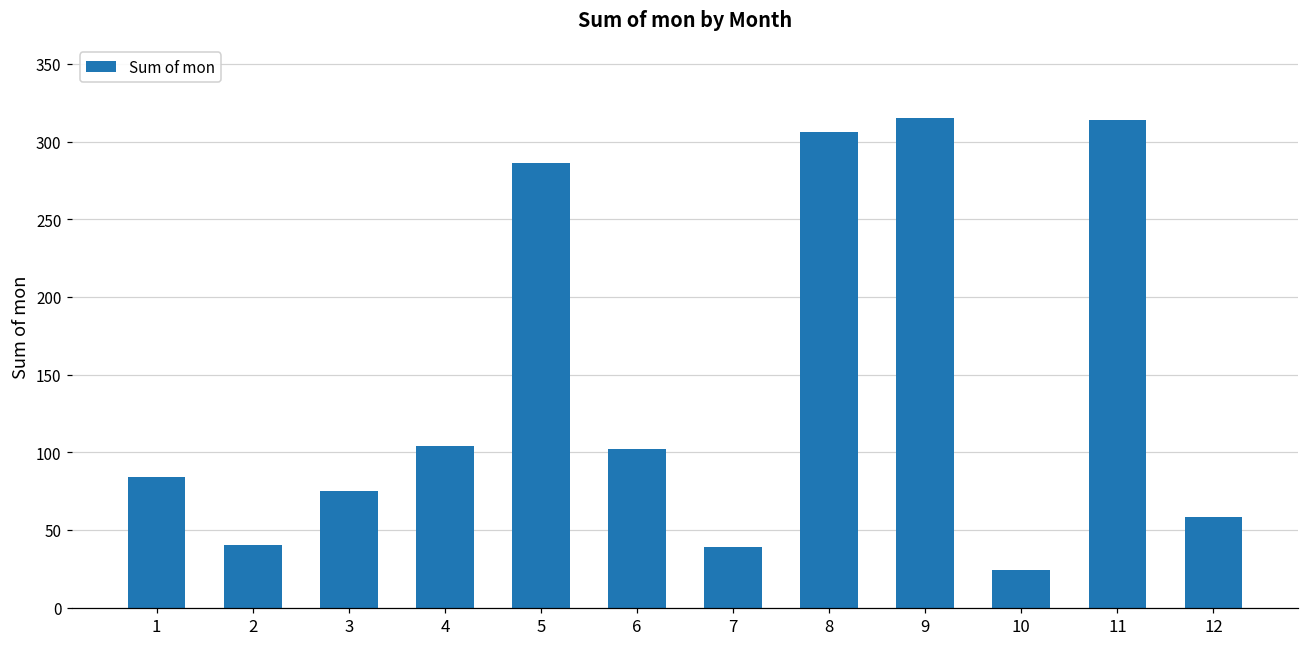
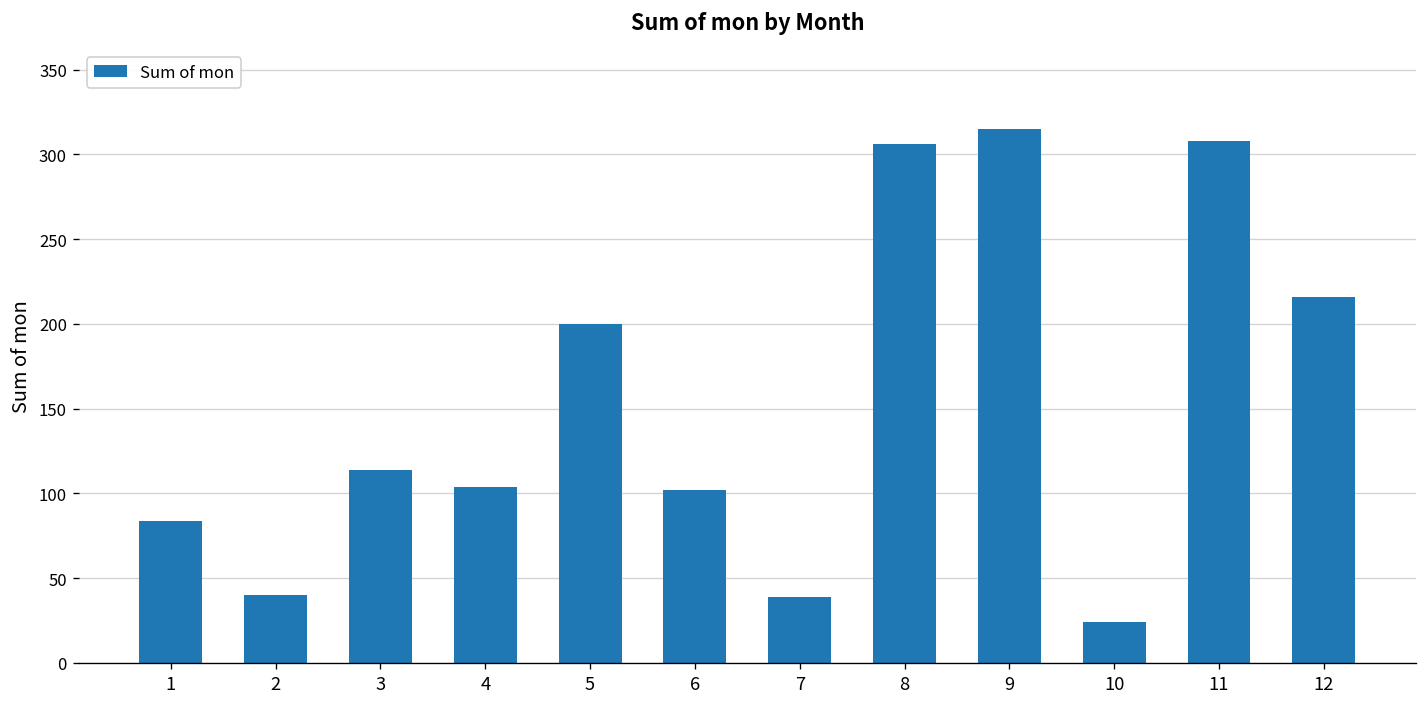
  {
    "1": 84,
    "2": 40,
-   "3": 75,
+   "3": 114,
    "4": 104,
-   "5": 286,
+   "5": 200,
    "6": 102,
    "7": 39,
    "8": 306,
    "9": 315,
    "10": 24,
-   "11": 314,
-   "12": 58
+   "11": 308,
+   "12": 216
  }
